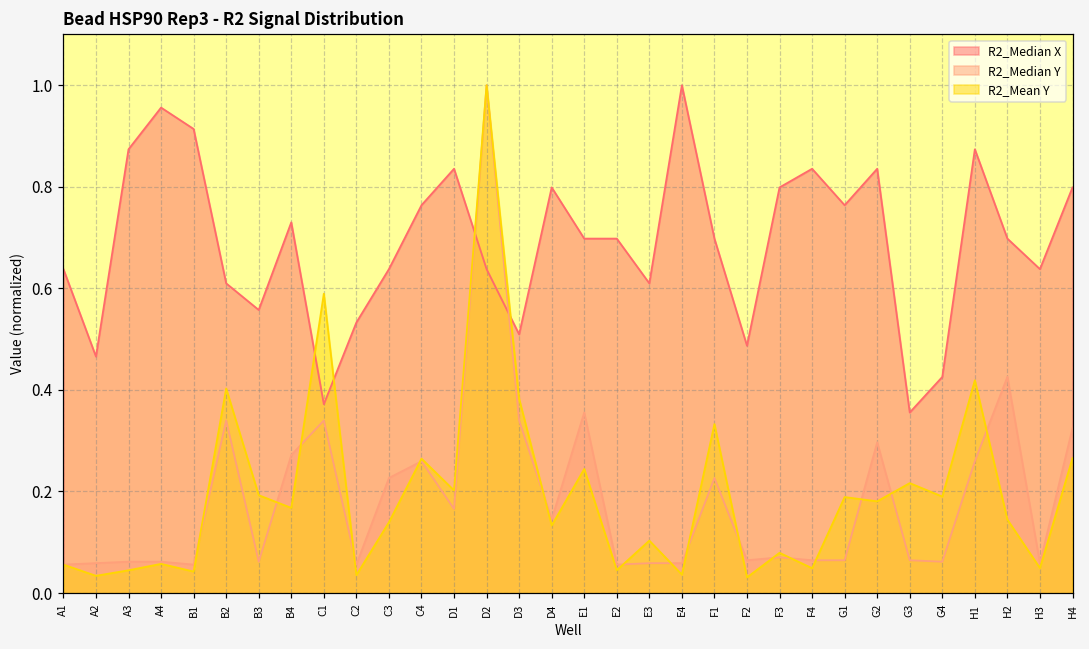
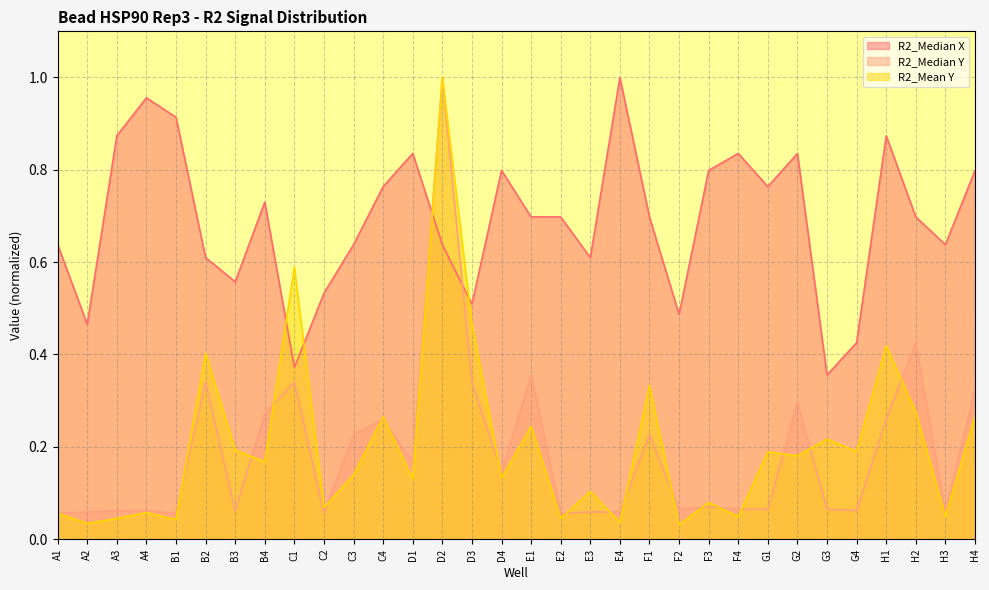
  {
    "R2_Mean Y": {
      "A2": 0.03,
      "A3": 0.04,
      "B1": 0.04,
      "B2": 0.40,
      "B3": 0.19,
      "B4": 0.17,
      "C1": 0.59,
-     "C2": 0.04,
+     "C2": 0.07,
      "C3": 0.14,
-     "D1": 0.20,
-     "D3": 0.38,
+     "D1": 0.13,
+     "D3": 0.47,
      "D4": 0.13,
      "E1": 0.24,
      "E2": 0.04,
      "E3": 0.10,
      "E4": 0.04,
      "F1": 0.33,
      "F2": 0.03,
      "F3": 0.08,
      "F4": 0.05,
      "G1": 0.19,
      "G2": 0.18,
      "G3": 0.22,
      "G4": 0.19,
      "H1": 0.42,
-     "H2": 0.14,
+     "H2": 0.28,
      "H3": 0.05,
      "H4": 0.27
    }
  }
